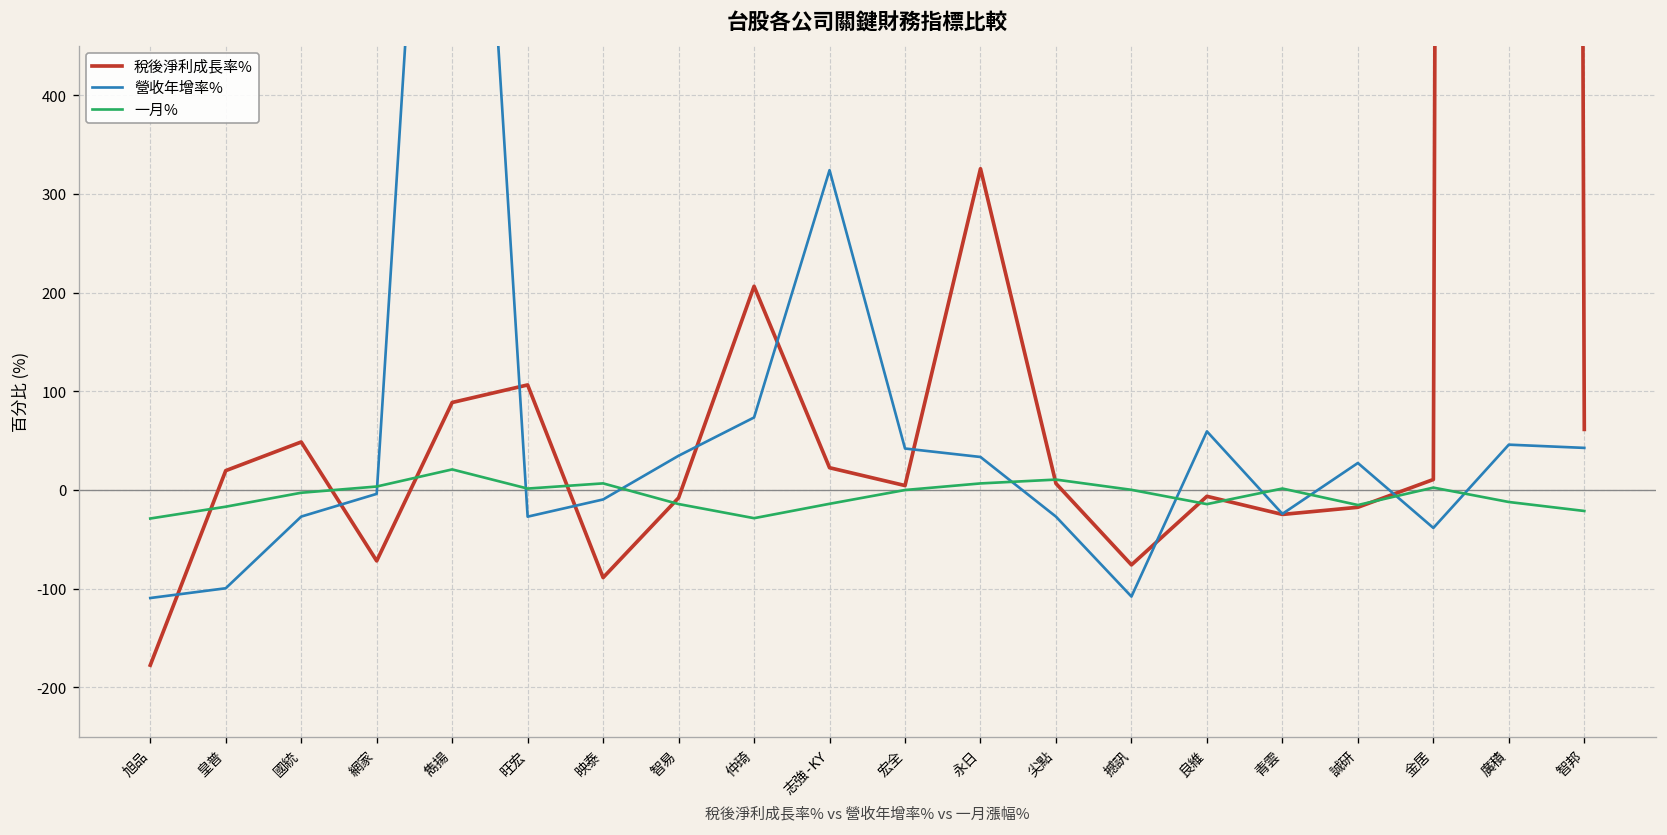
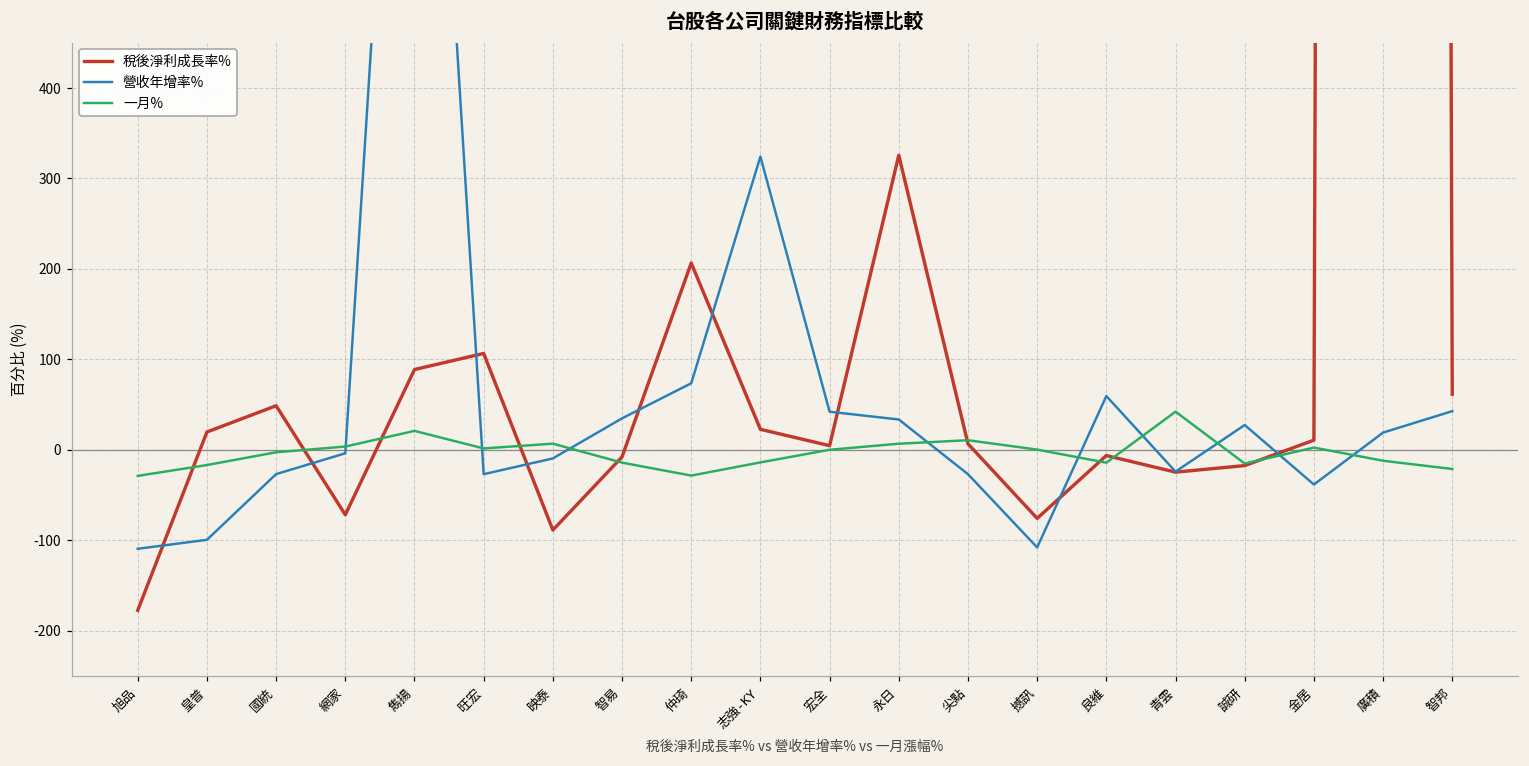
  {
    "稅後淨利成長率%": {
      "旭品": -180,
      "皇普": 20,
      "國統": 50,
      "網家": -70,
      "雋揚": 90,
      "旺宏": 110,
      "映泰": -90,
      "智易": -10,
      "仲琦": 210,
      "志強-KY": 20,
      "宏全": 0,
      "永日": 330,
      "尖點": 10,
      "撼訊": -80,
      "良維": -10,
      "金居": 10,
      "智邦": 60
    },
    "營收年增率%": {
      "旭品": -110,
      "皇普": -100,
      "國統": -30,
      "網家": 0,
      "旺宏": -30,
      "映泰": -10,
      "智易": 30,
      "仲琦": 70,
      "志強-KY": 320,
      "宏全": 40,
      "永日": 30,
      "尖點": -30,
      "撼訊": -110,
      "良維": 60,
      "誠研": 30,
      "金居": -40,
-     "廣積": 50,
+     "廣積": 20,
      "智邦": 40
    },
    "一月%": {
      "旭品": -30,
      "皇普": -20,
      "國統": 0,
      "網家": 0,
      "雋揚": 20,
      "旺宏": 0,
      "映泰": 10,
      "智易": -10,
      "仲琦": -30,
      "志強-KY": -10,
      "宏全": 0,
      "永日": 10,
      "尖點": 10,
      "撼訊": 0,
      "良維": -10,
-     "青雲": 0,
+     "青雲": 40,
      "金居": 0,
      "廣積": -10,
      "智邦": -20
    }
  }
